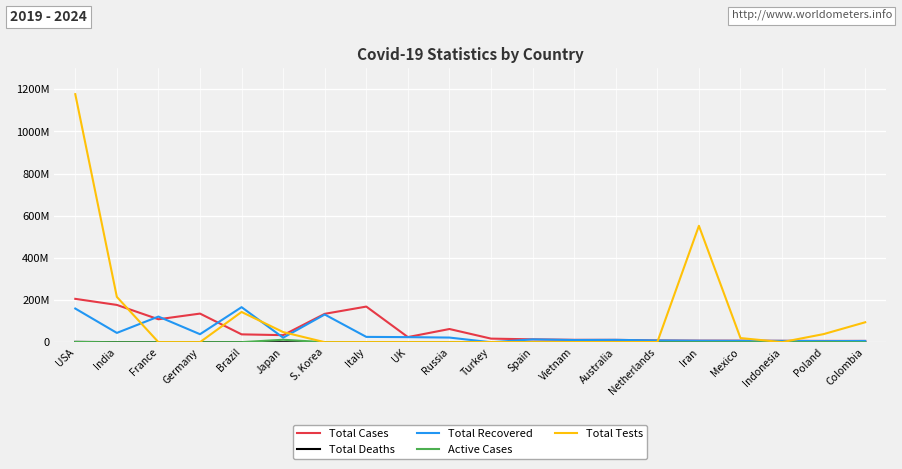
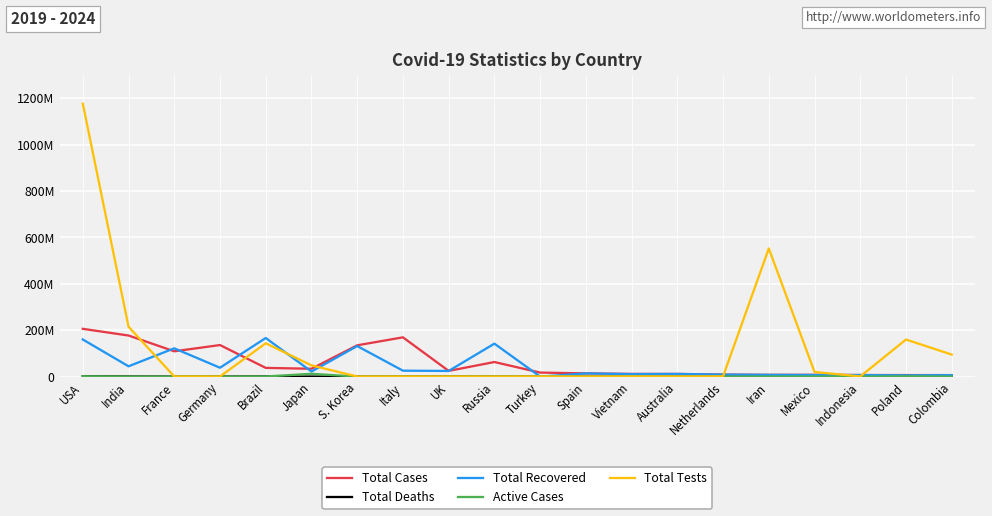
  {
    "Total Cases": {
      "USA": 210000000,
      "India": 180000000,
      "France": 110000000,
      "Germany": 140000000,
      "Brazil": 40000000,
      "Italy": 170000000,
      "Russia": 60000000,
      "Turkey": 20000000
    },
    "Total Recovered": {
      "USA": 160000000,
      "India": 40000000,
      "France": 120000000,
      "Germany": 40000000,
      "Brazil": 170000000,
      "Italy": 30000000,
-     "Russia": 20000000
+     "Russia": 140000000
    },
    "Total Tests": {
      "USA": 1180000000,
      "India": 220000000,
      "Brazil": 140000000,
      "Japan": 50000000,
      "Iran": 550000000,
      "Mexico": 20000000,
-     "Poland": 40000000,
+     "Poland": 160000000,
      "Colombia": 90000000
    }
  }
